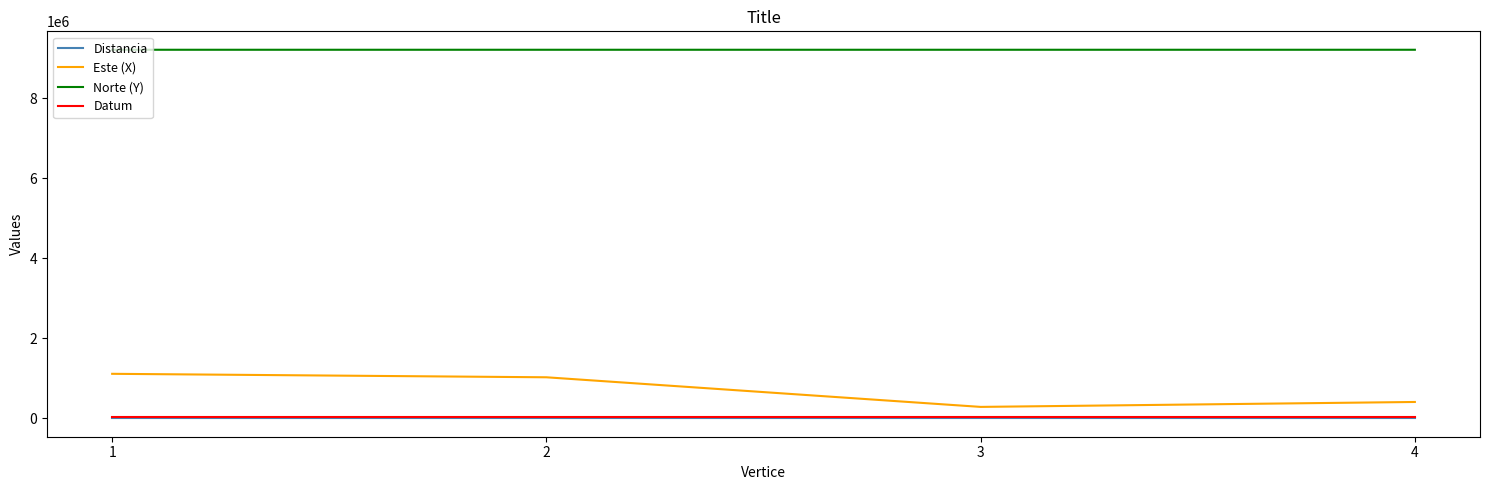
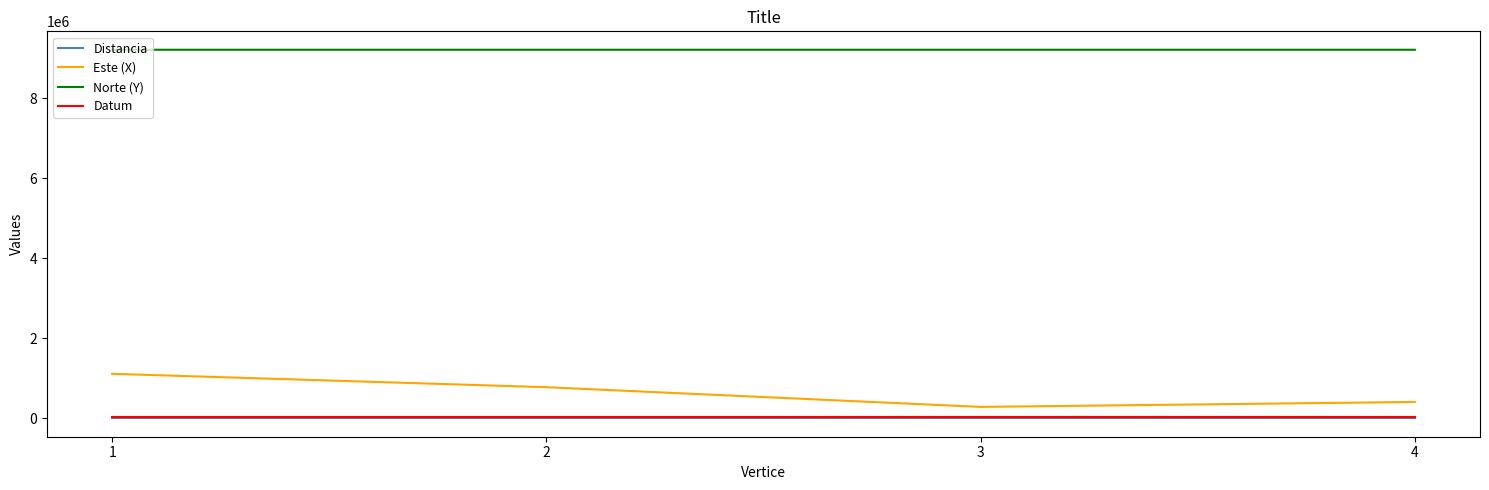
  {
    "Este (X)": {
      "1": 1100000,
-     "2": 1000000,
+     "2": 800000,
      "3": 300000,
      "4": 400000
    },
    "Norte (Y)": {
      "2": 9200000,
      "3": 9200000,
      "4": 9200000
    }
  }
